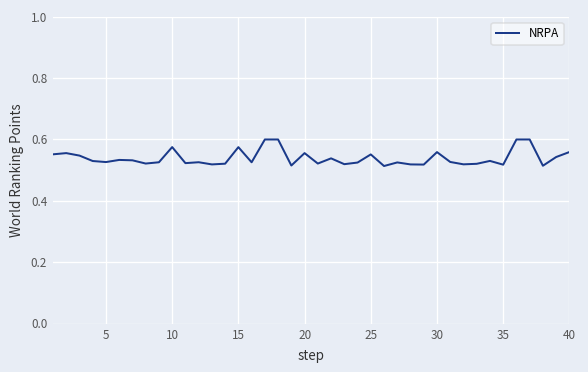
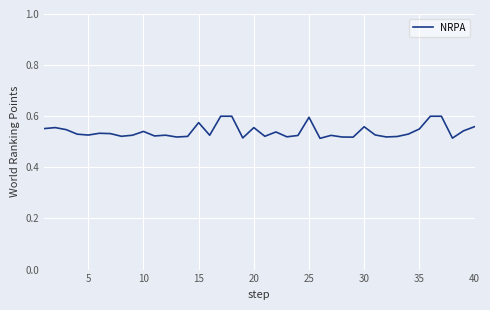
  {
    "5": 0.53,
-   "10": 0.58,
+   "10": 0.54,
    "15": 0.58,
    "20": 0.56,
-   "25": 0.55,
+   "25": 0.60,
    "30": 0.56,
-   "35": 0.52,
+   "35": 0.55,
    "40": 0.56
  }
